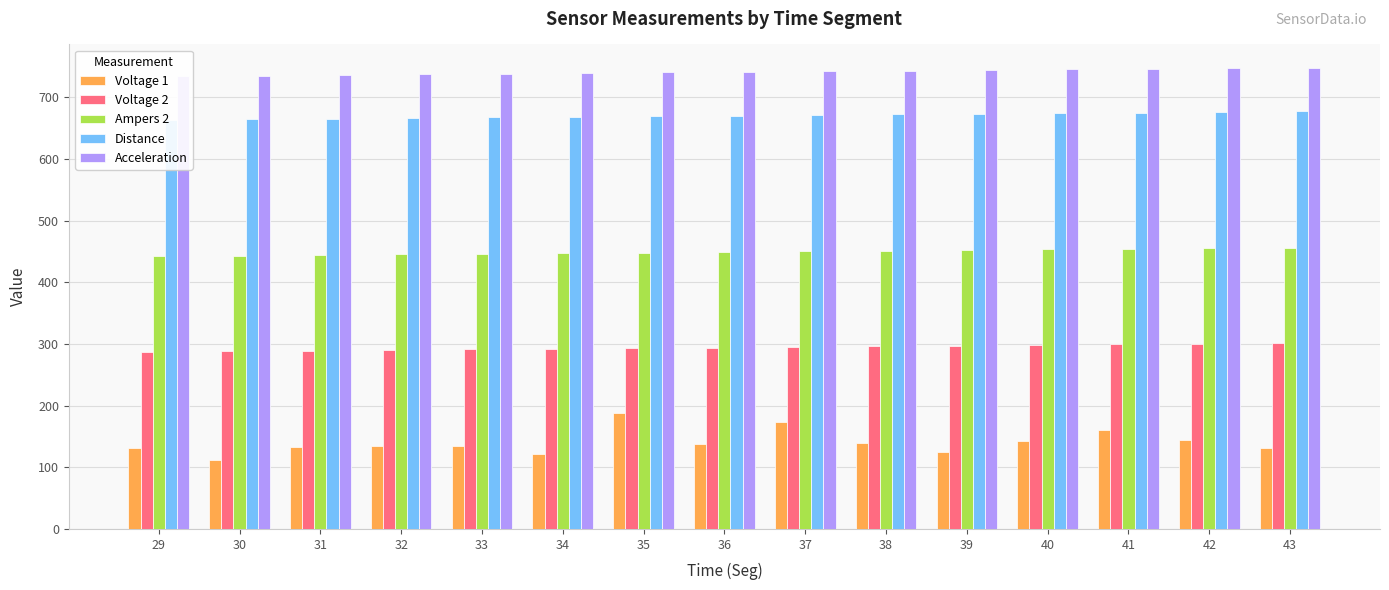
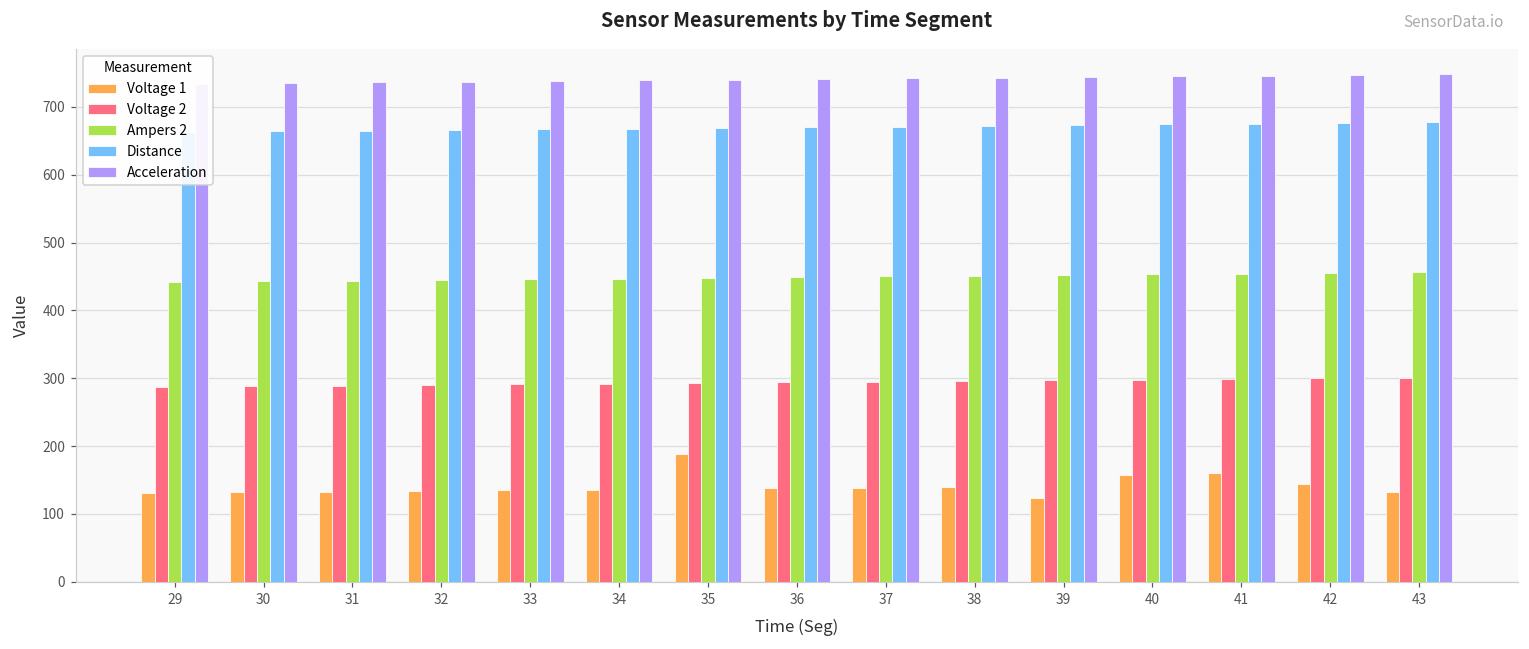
  {
    "Voltage 1": {
      "29": 130,
-     "30": 110,
+     "30": 130,
      "31": 130,
      "32": 130,
      "33": 140,
-     "34": 120,
+     "34": 140,
      "35": 190,
      "36": 140,
-     "37": 170,
+     "37": 140,
      "38": 140,
      "39": 120,
-     "40": 140,
+     "40": 160,
      "41": 160,
      "42": 140,
      "43": 130
    },
    "Voltage 2": {
      "29": 290,
      "30": 290,
      "31": 290,
      "32": 290,
      "33": 290,
      "34": 290,
      "35": 290,
      "36": 290,
      "37": 300,
      "38": 300,
      "39": 300,
      "40": 300,
      "41": 300,
      "42": 300,
      "43": 300
    },
    "Ampers 2": {
      "29": 440,
      "30": 440,
      "31": 440,
      "32": 450,
      "33": 450,
      "34": 450,
      "35": 450,
      "36": 450,
      "37": 450,
      "38": 450,
      "39": 450,
      "40": 450,
      "41": 450,
      "42": 460,
      "43": 460
    },
    "Distance": {
      "30": 660,
      "31": 670,
      "32": 670,
      "33": 670,
      "34": 670,
      "35": 670,
      "36": 670,
      "37": 670,
      "38": 670,
      "39": 670,
      "40": 670,
      "41": 680,
      "42": 680,
      "43": 680
    },
    "Acceleration": {
      "30": 740,
      "31": 740,
      "32": 740,
      "33": 740,
      "34": 740,
      "35": 740,
      "36": 740,
      "37": 740,
      "38": 740,
      "39": 740,
      "40": 750,
      "41": 750,
      "42": 750,
      "43": 750
    }
  }
